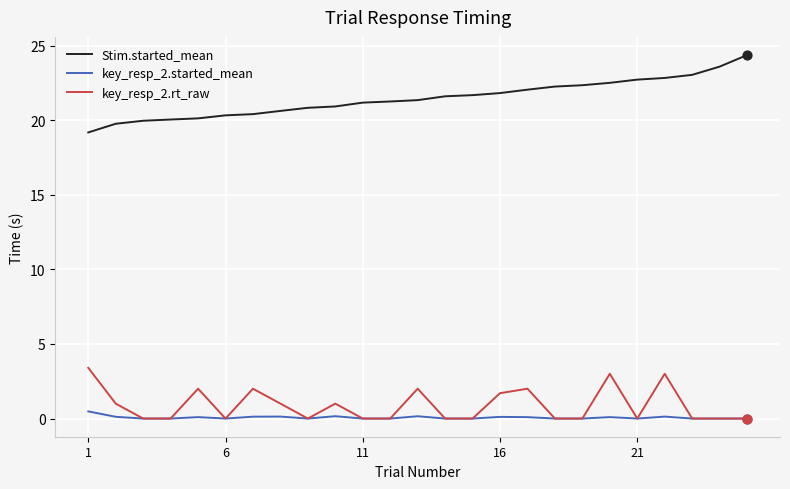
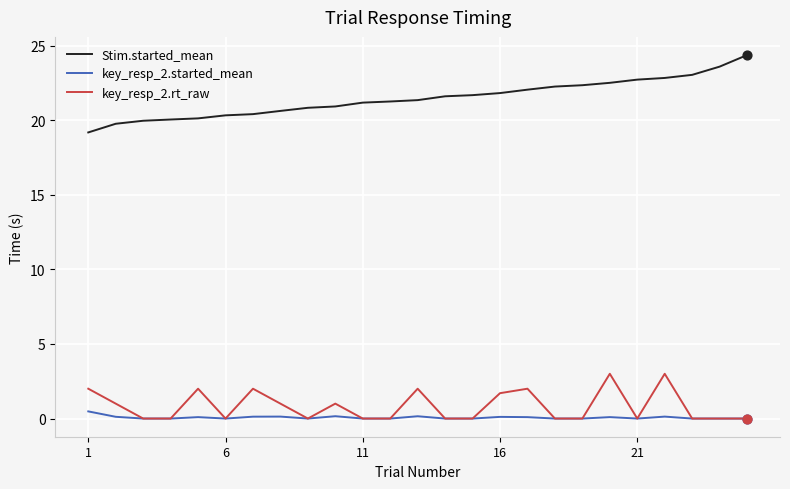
  {
    "key_resp_2.rt_raw": {
-     "1": 3.4,
+     "1": 2.0,
      "16": 1.7
    }
  }
